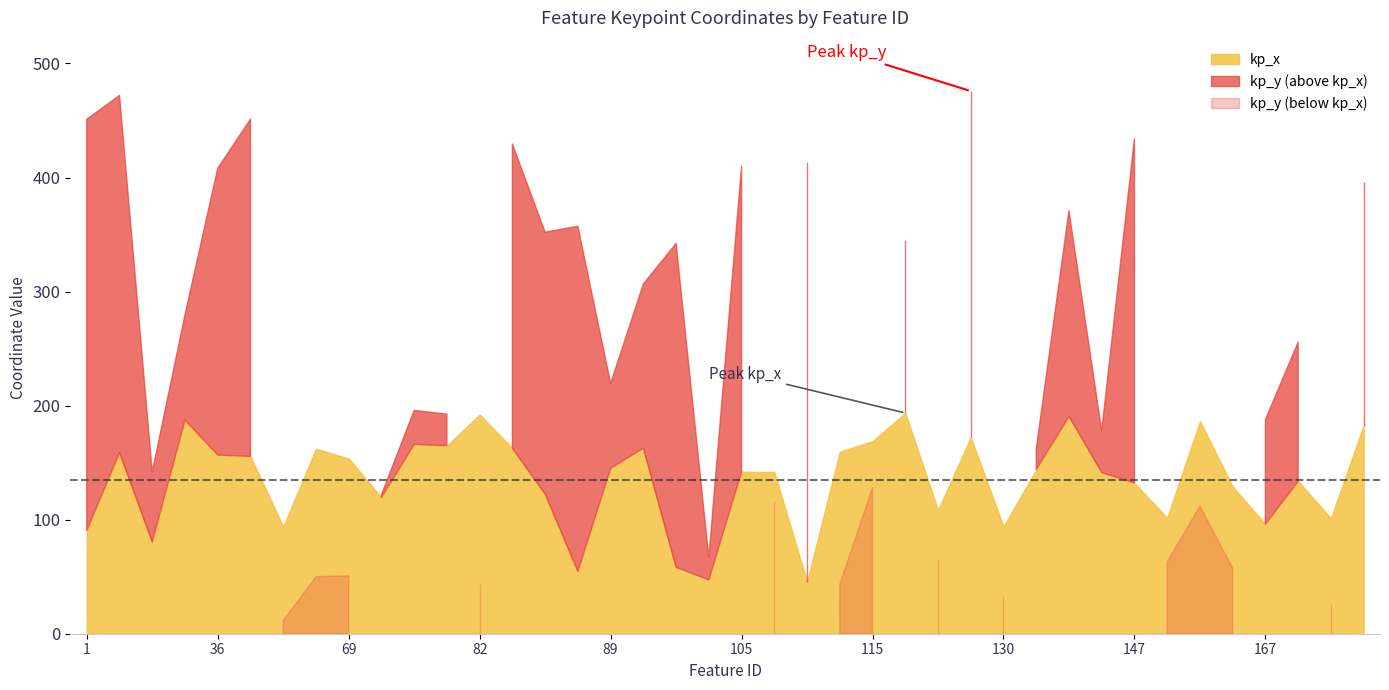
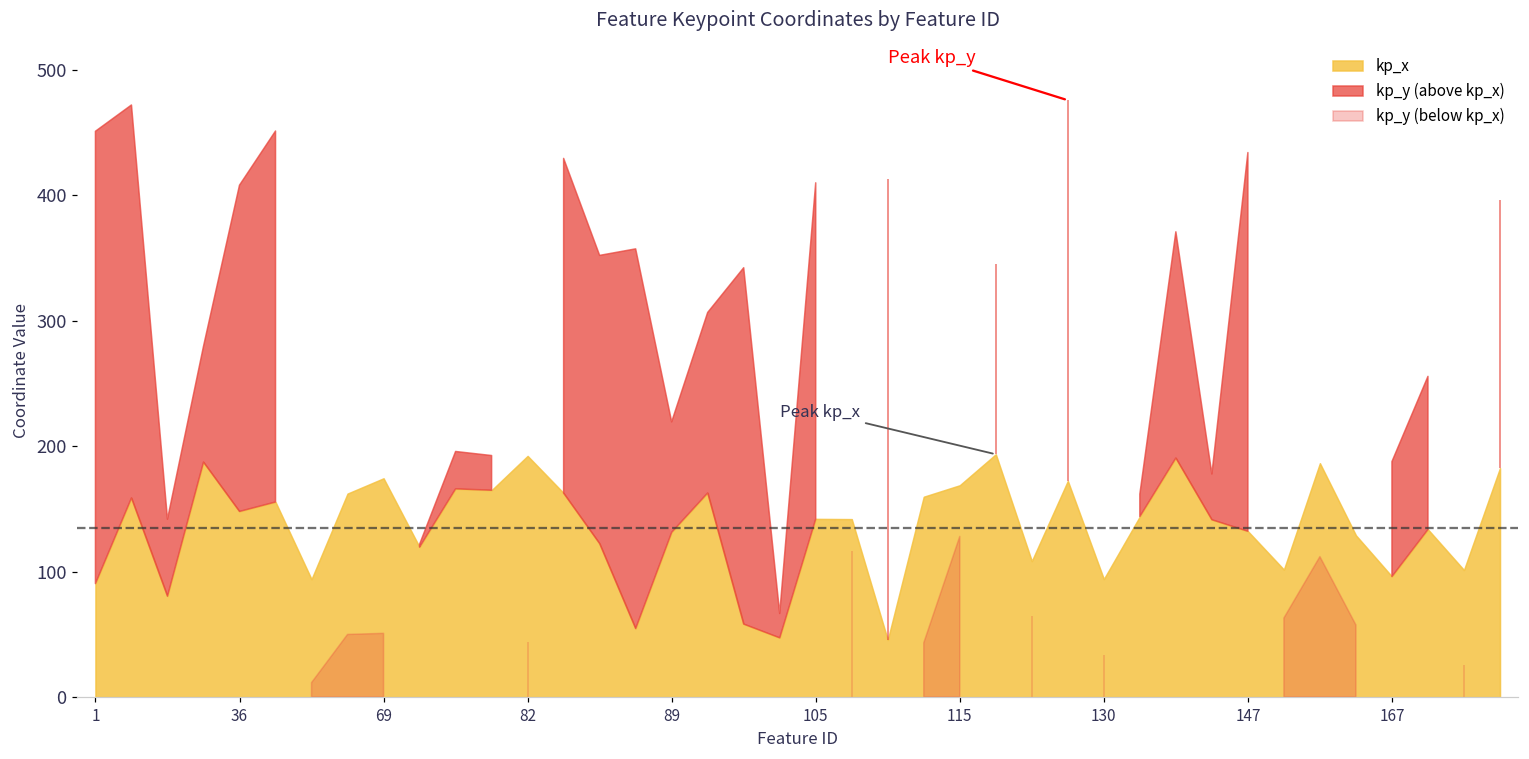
  {
-   "36": 157,
-   "69": 154,
+   "36": 148,
+   "69": 174,
    "82": 192,
-   "89": 145,
+   "89": 131,
    "105": 142,
    "115": 169,
    "130": 94,
    "147": 132,
    "167": 96
  }
